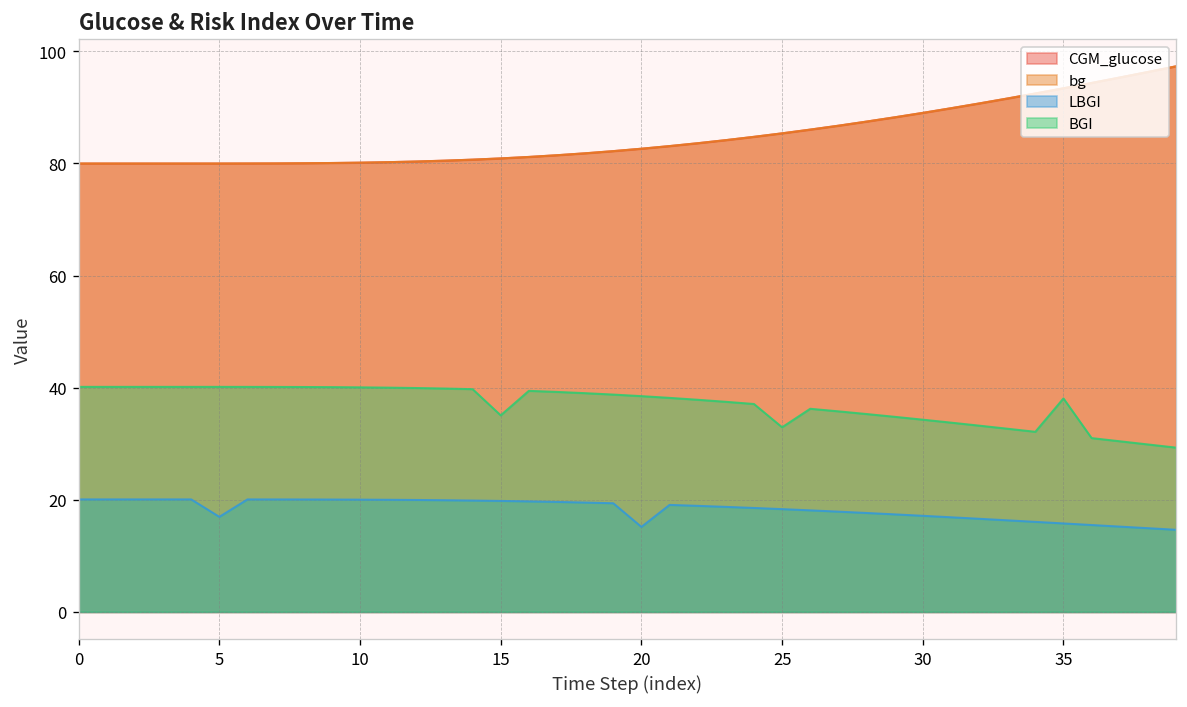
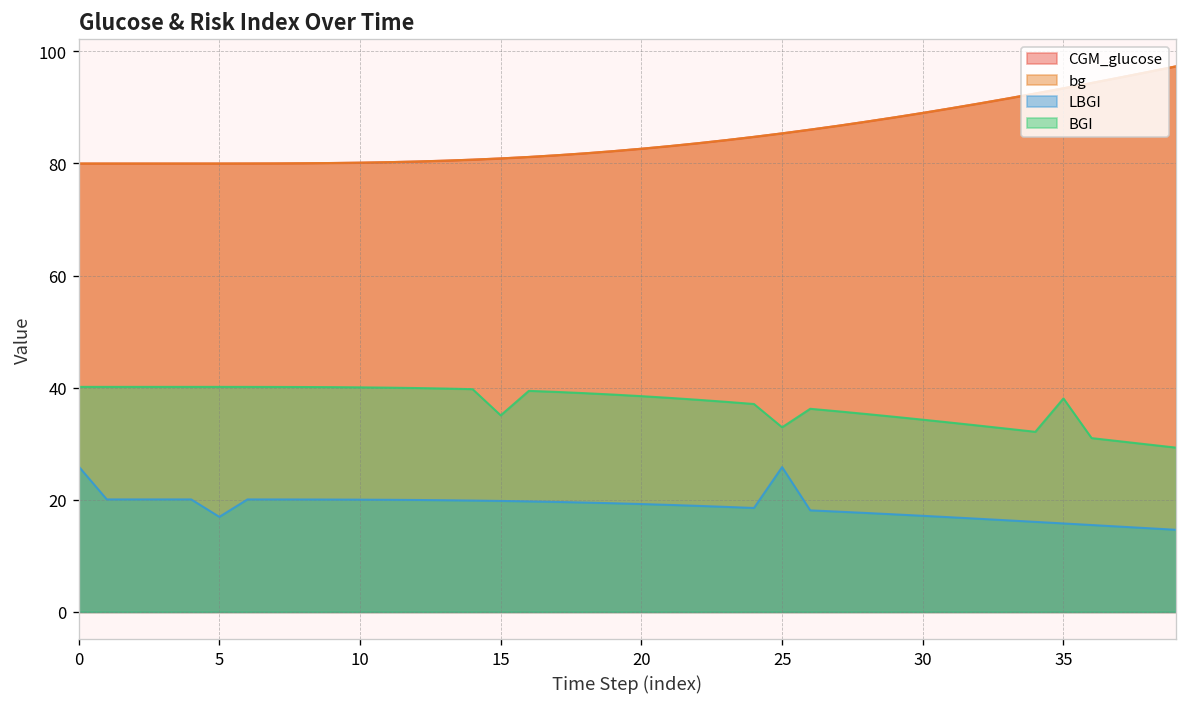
  {
    "LBGI": {
-     "0": 20,
+     "0": 26,
      "5": 17,
      "10": 20,
      "15": 20,
-     "20": 15,
-     "25": 18,
+     "20": 19,
+     "25": 26,
      "30": 17,
      "35": 16
    },
    "BGI": {
      "0": 40,
      "5": 40,
      "10": 40,
      "15": 35,
      "20": 38,
      "25": 33,
      "30": 34,
      "35": 38
    }
  }
